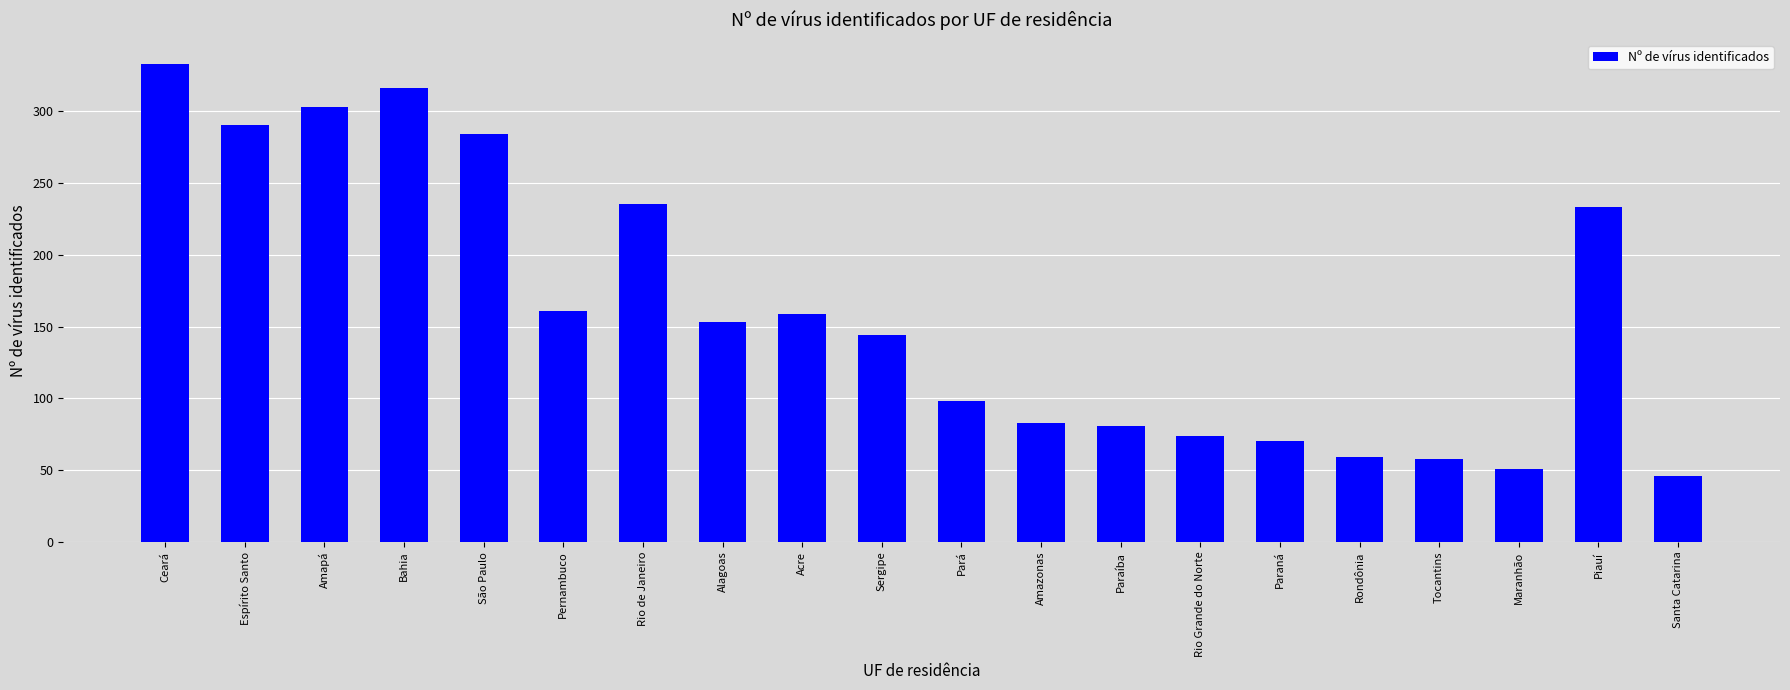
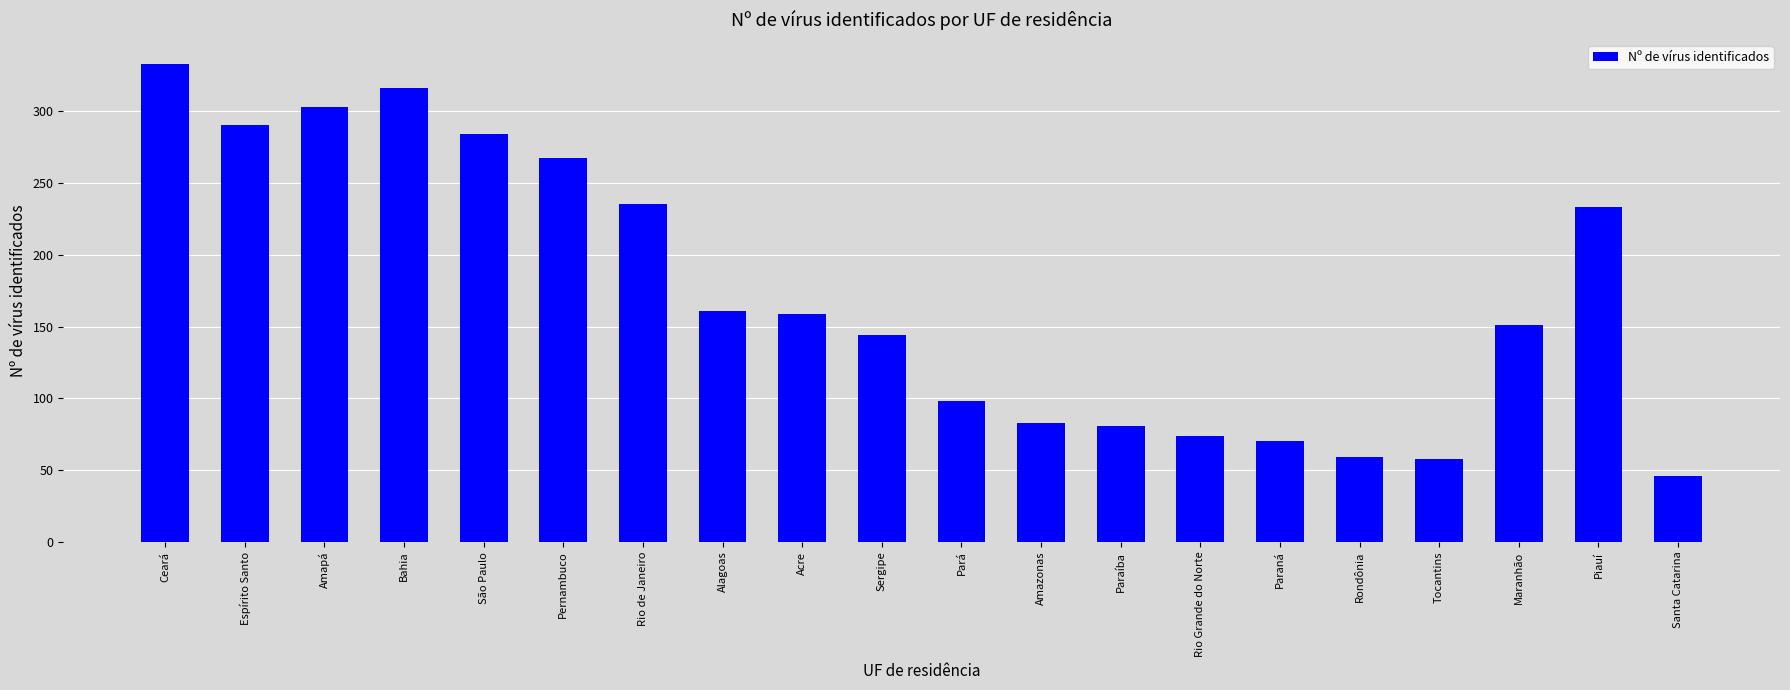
  {
    "Ceará": 333,
    "Espírito Santo": 290,
    "Amapá": 303,
    "Bahia": 316,
    "São Paulo": 284,
-   "Pernambuco": 161,
+   "Pernambuco": 267,
    "Rio de Janeiro": 235,
-   "Alagoas": 153,
+   "Alagoas": 161,
    "Acre": 159,
    "Sergipe": 144,
    "Pará": 98,
    "Amazonas": 83,
    "Paraíba": 81,
    "Rio Grande do Norte": 74,
    "Paraná": 70,
    "Rondônia": 59,
    "Tocantins": 58,
-   "Maranhão": 51,
+   "Maranhão": 151,
    "Piauí": 233,
    "Santa Catarina": 46
  }
